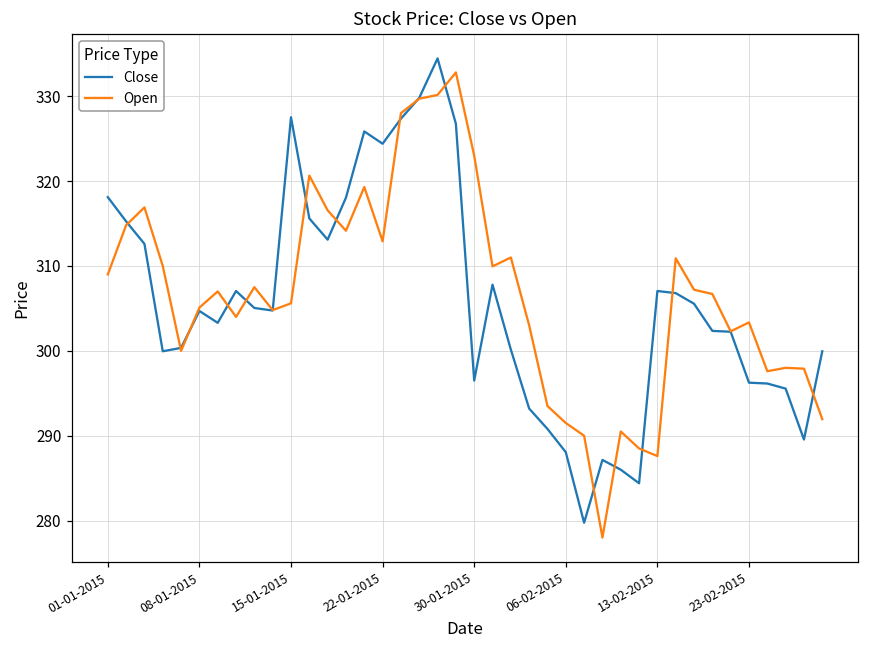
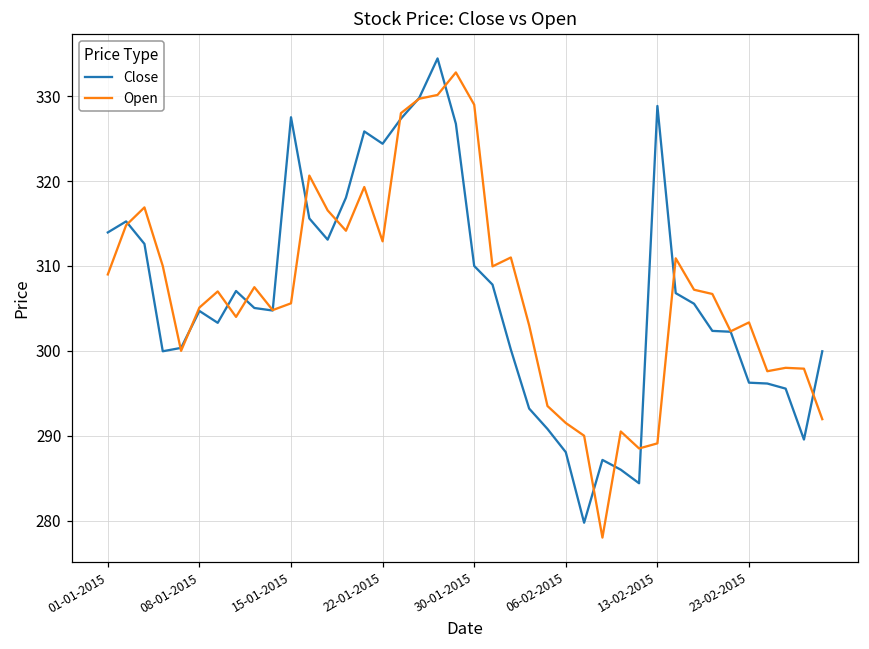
  {
    "Close": {
-     "01-01-2015": 318,
+     "01-01-2015": 314,
      "08-01-2015": 305,
      "15-01-2015": 328,
      "22-01-2015": 324,
-     "30-01-2015": 297,
+     "30-01-2015": 310,
      "06-02-2015": 288,
-     "13-02-2015": 307,
+     "13-02-2015": 329,
      "23-02-2015": 296
    },
    "Open": {
      "01-01-2015": 309,
      "08-01-2015": 305,
      "15-01-2015": 306,
      "22-01-2015": 313,
-     "30-01-2015": 323,
+     "30-01-2015": 329,
      "06-02-2015": 292,
-     "13-02-2015": 288,
+     "13-02-2015": 289,
      "23-02-2015": 303
    }
  }
